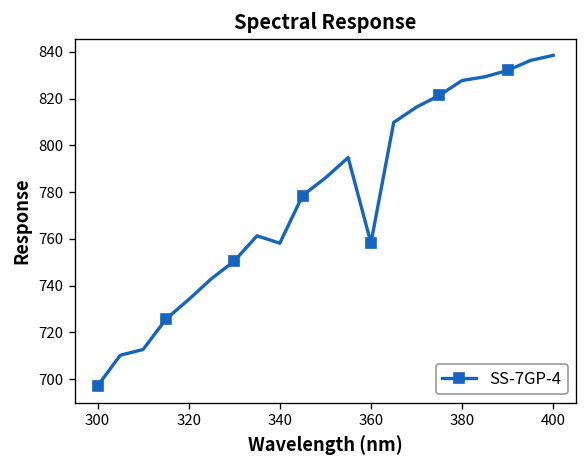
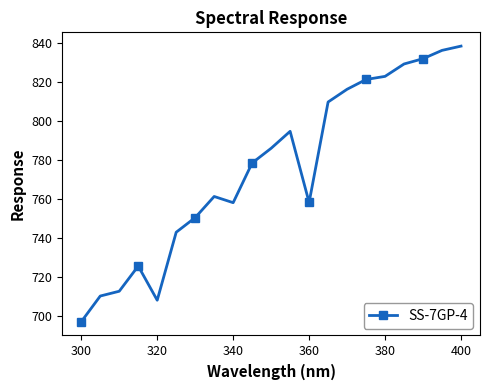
  {
    "300": 697,
-   "320": 734,
+   "320": 708,
    "340": 758,
    "360": 758,
-   "380": 828,
+   "380": 823,
    "400": 839
  }
